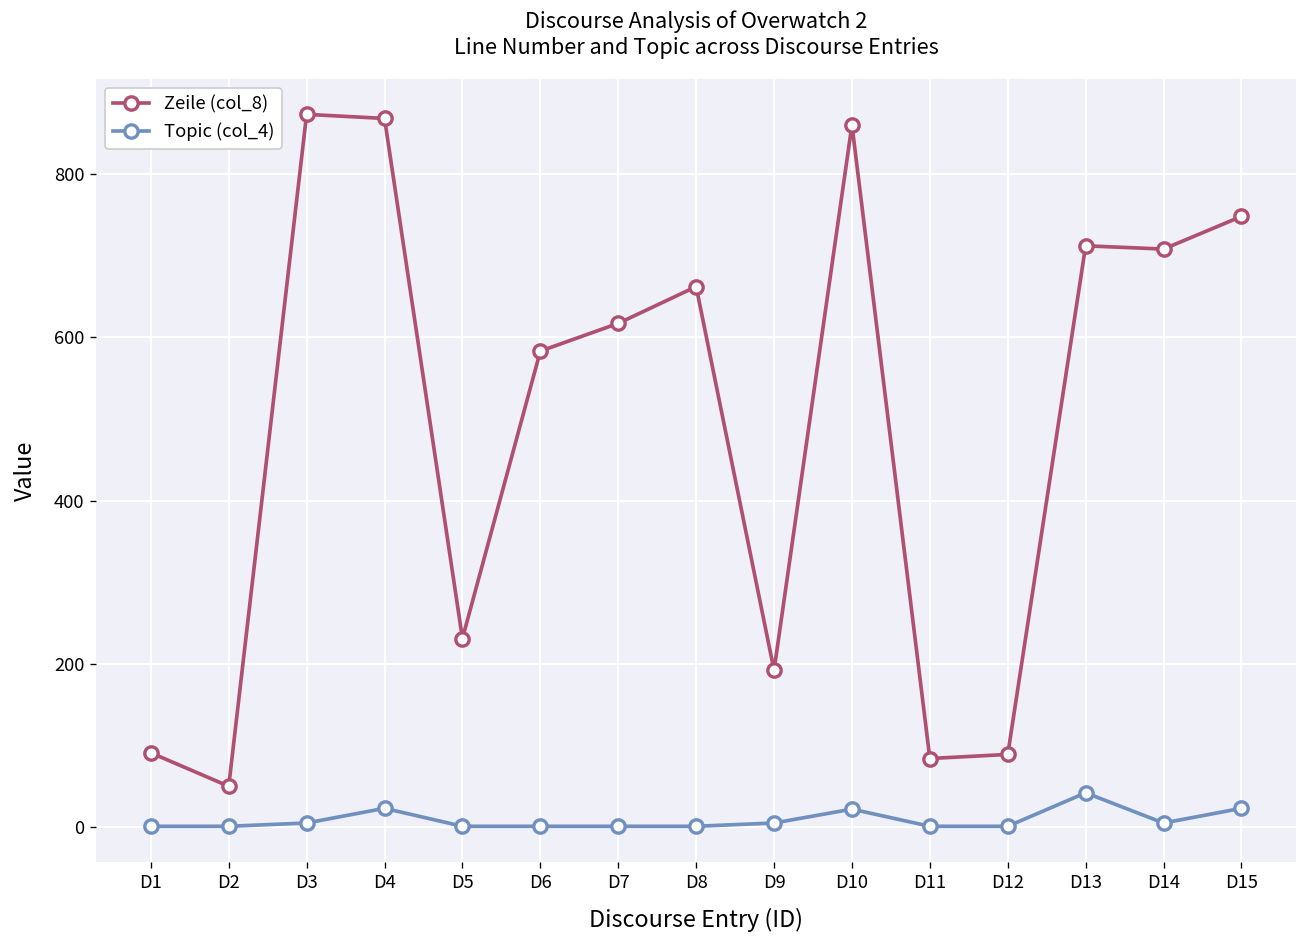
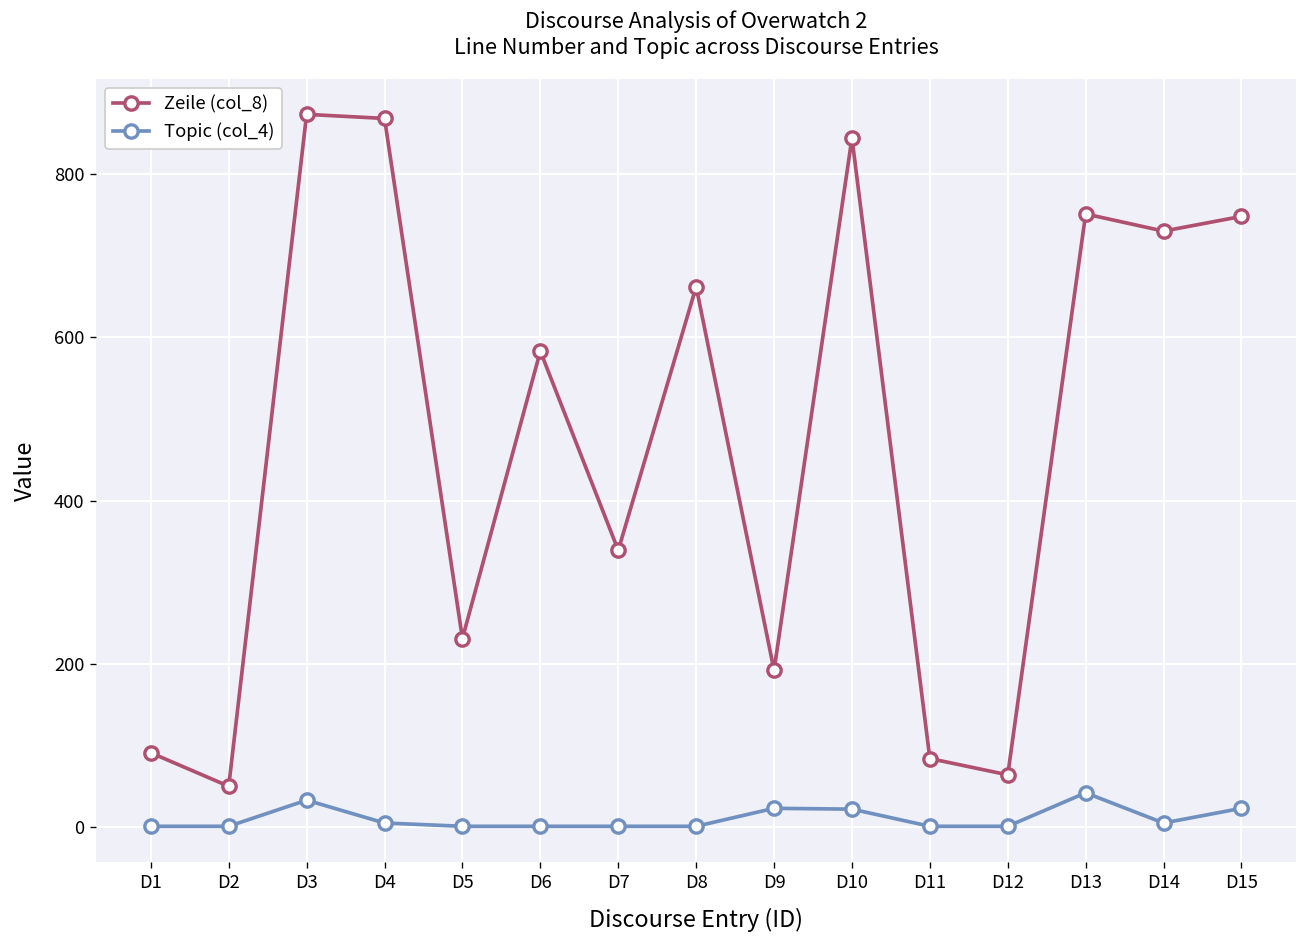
  {
    "Zeile (col_8)": {
      "D1": 90,
      "D2": 50,
      "D3": 870,
      "D4": 870,
      "D5": 230,
      "D6": 580,
-     "D7": 620,
+     "D7": 340,
      "D8": 660,
      "D9": 190,
-     "D10": 860,
+     "D10": 840,
      "D11": 80,
-     "D12": 90,
-     "D13": 710,
-     "D14": 710,
+     "D12": 60,
+     "D13": 750,
+     "D14": 730,
      "D15": 750
    },
    "Topic (col_4)": {
      "D1": 0,
      "D2": 0,
-     "D3": 10,
-     "D4": 20,
+     "D3": 30,
+     "D4": 10,
      "D5": 0,
      "D6": 0,
      "D7": 0,
      "D8": 0,
-     "D9": 10,
+     "D9": 20,
      "D10": 20,
      "D11": 0,
      "D12": 0,
      "D13": 40,
      "D14": 10,
      "D15": 20
    }
  }
